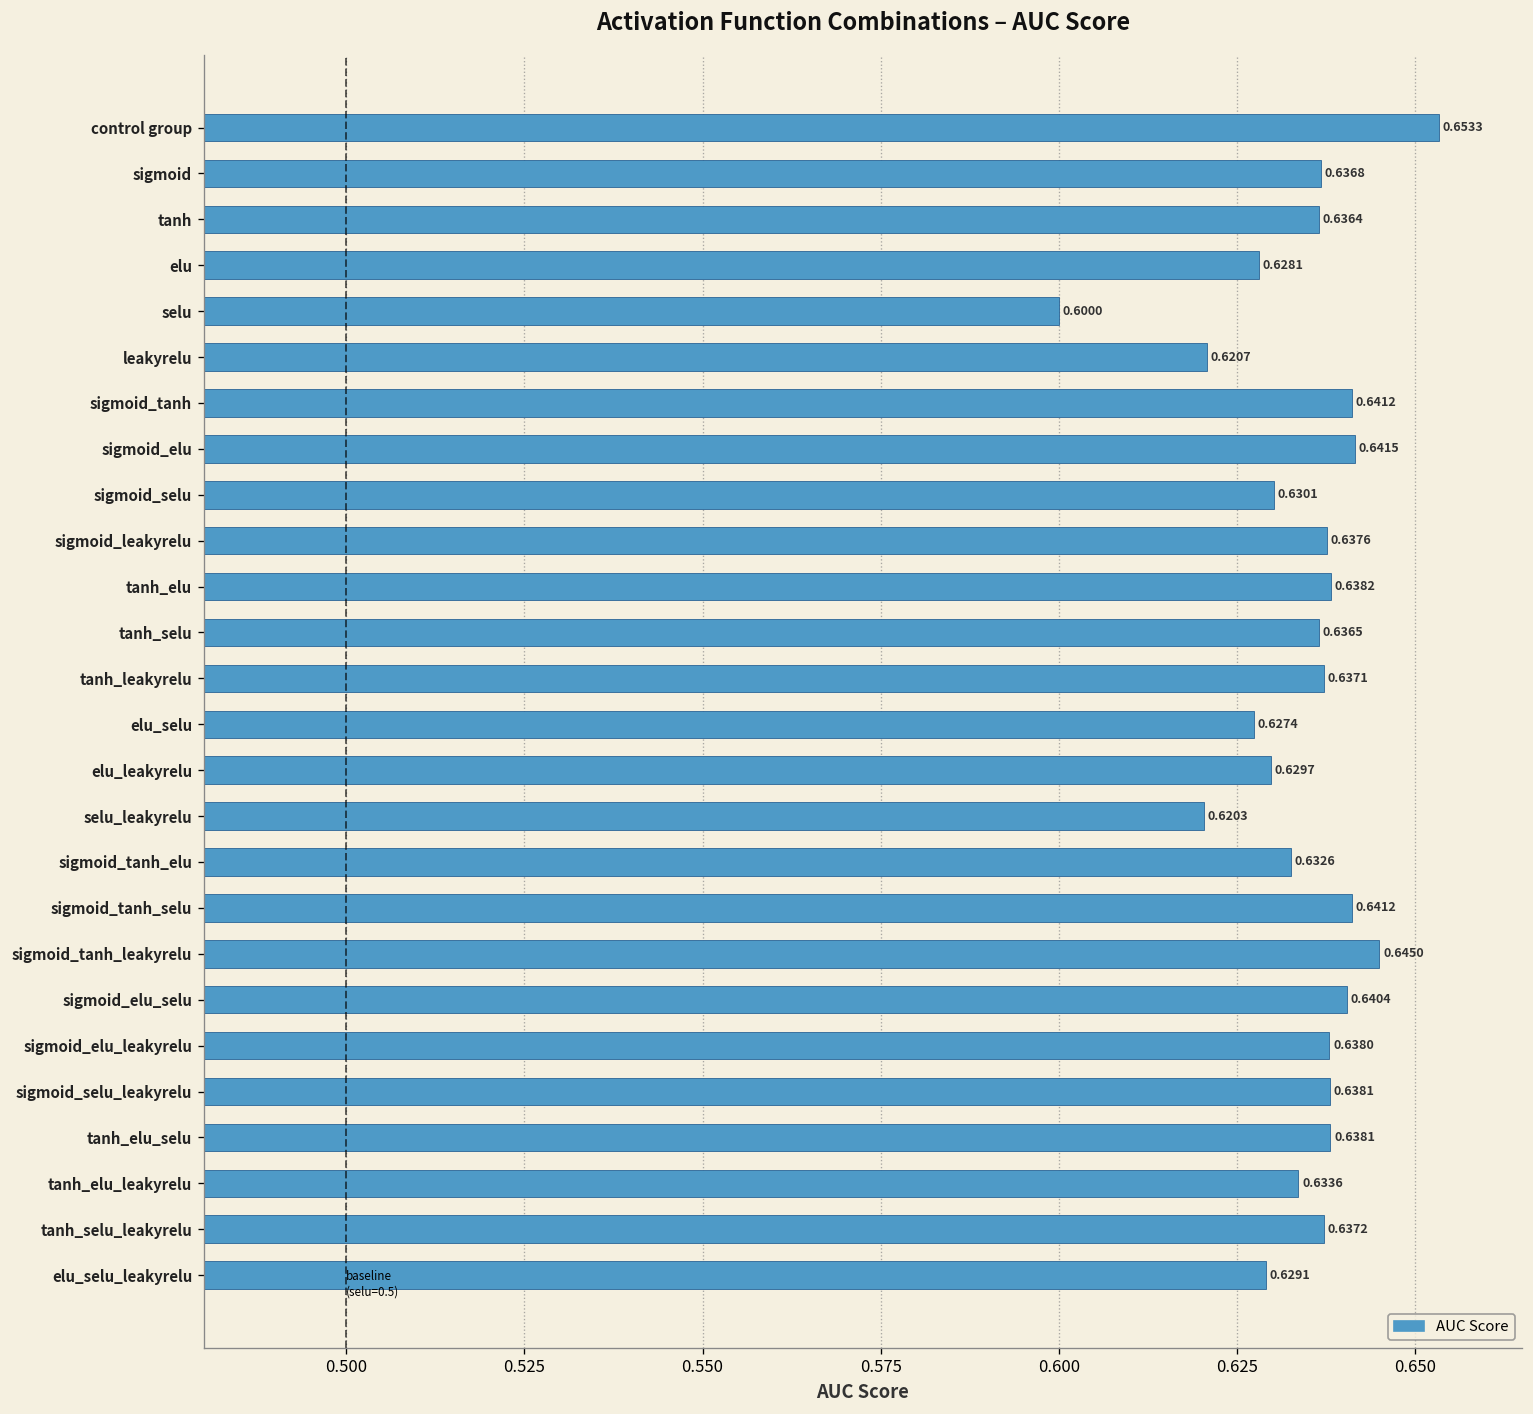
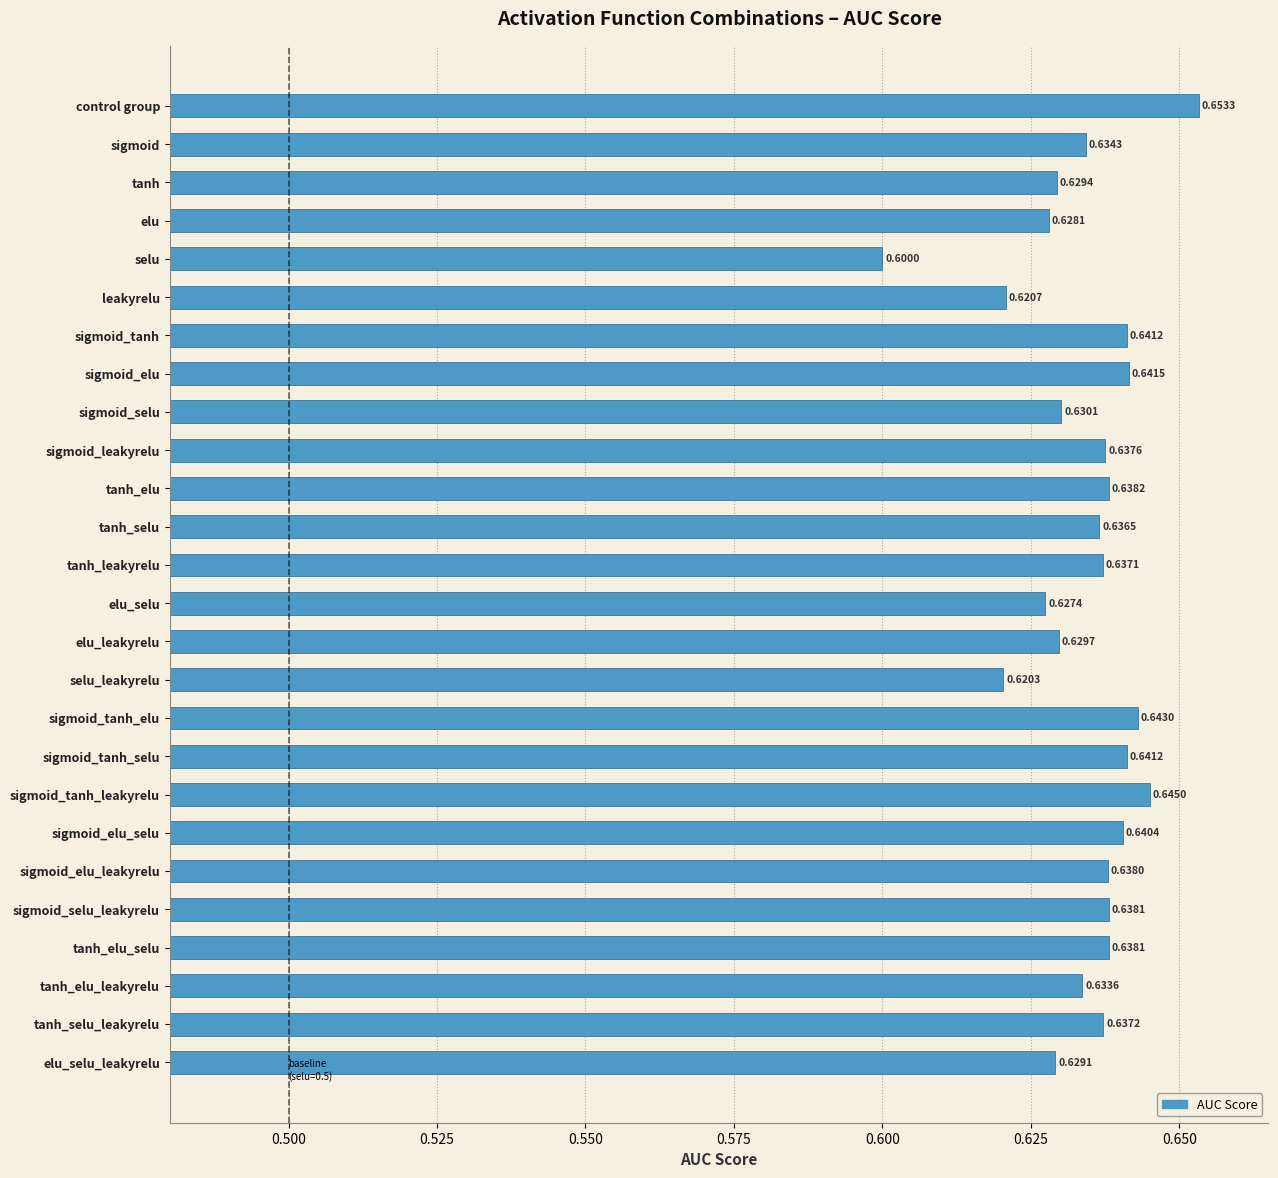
  {
    "control group": 0.6533,
-   "sigmoid": 0.6368,
-   "tanh": 0.6364,
+   "sigmoid": 0.6343,
+   "tanh": 0.6294,
    "elu": 0.6281,
    "selu": 0.6000,
    "leakyrelu": 0.6207,
    "sigmoid_tanh": 0.6412,
    "sigmoid_elu": 0.6415,
    "sigmoid_selu": 0.6301,
    "sigmoid_leakyrelu": 0.6376,
    "tanh_elu": 0.6382,
    "tanh_selu": 0.6365,
    "tanh_leakyrelu": 0.6371,
    "elu_selu": 0.6274,
    "elu_leakyrelu": 0.6297,
    "selu_leakyrelu": 0.6203,
-   "sigmoid_tanh_elu": 0.6326,
+   "sigmoid_tanh_elu": 0.6430,
    "sigmoid_tanh_selu": 0.6412,
    "sigmoid_tanh_leakyrelu": 0.6450,
    "sigmoid_elu_selu": 0.6404,
    "sigmoid_elu_leakyrelu": 0.6380,
    "sigmoid_selu_leakyrelu": 0.6381,
    "tanh_elu_selu": 0.6381,
    "tanh_elu_leakyrelu": 0.6336,
    "tanh_selu_leakyrelu": 0.6372,
    "elu_selu_leakyrelu": 0.6291
  }
